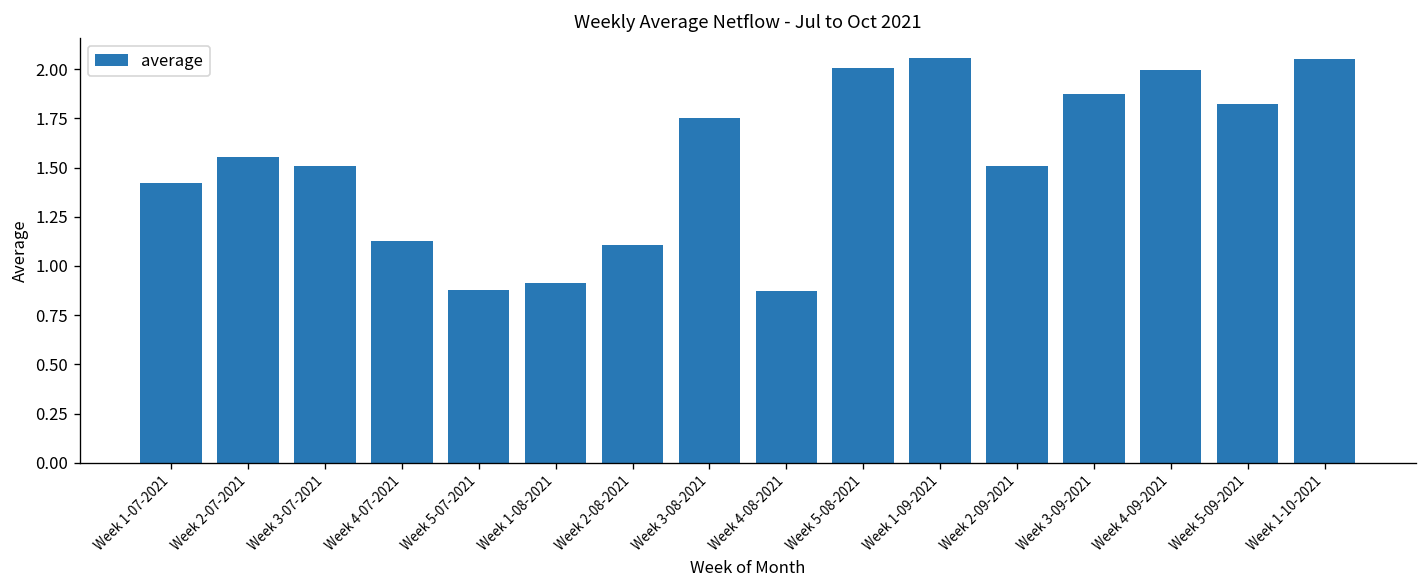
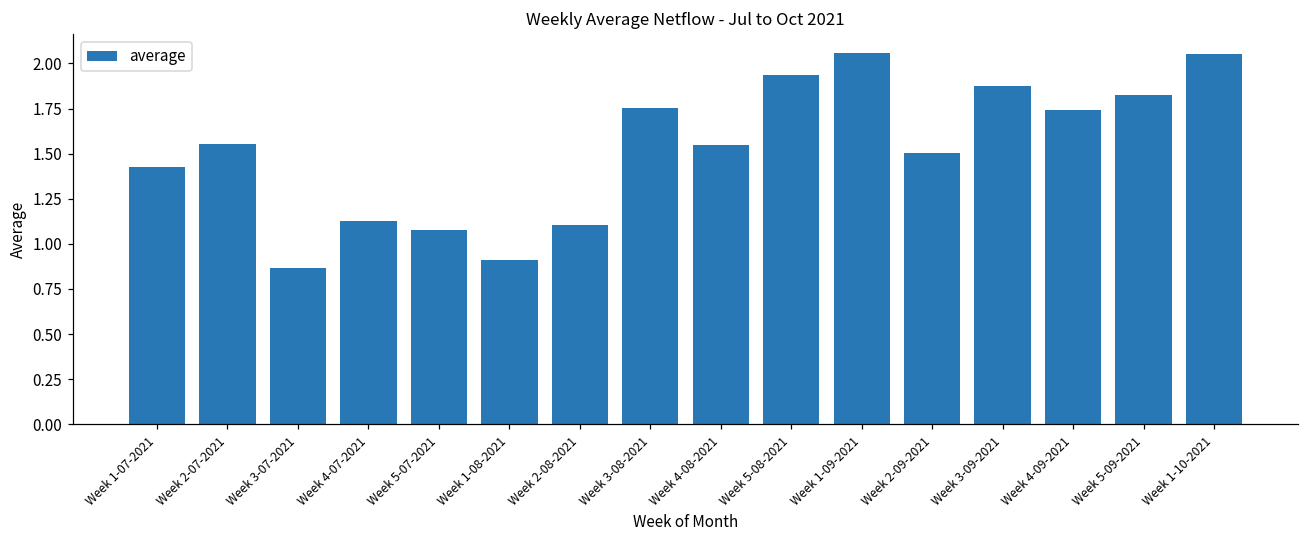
  {
    "Week 1-07-2021": 1.42,
    "Week 2-07-2021": 1.55,
-   "Week 3-07-2021": 1.51,
+   "Week 3-07-2021": 0.86,
    "Week 4-07-2021": 1.13,
-   "Week 5-07-2021": 0.88,
+   "Week 5-07-2021": 1.08,
    "Week 1-08-2021": 0.91,
    "Week 2-08-2021": 1.10,
    "Week 3-08-2021": 1.75,
-   "Week 4-08-2021": 0.87,
-   "Week 5-08-2021": 2.01,
+   "Week 4-08-2021": 1.55,
+   "Week 5-08-2021": 1.94,
    "Week 1-09-2021": 2.06,
    "Week 2-09-2021": 1.51,
    "Week 3-09-2021": 1.88,
-   "Week 4-09-2021": 1.99,
+   "Week 4-09-2021": 1.74,
    "Week 5-09-2021": 1.82,
    "Week 1-10-2021": 2.05
  }
